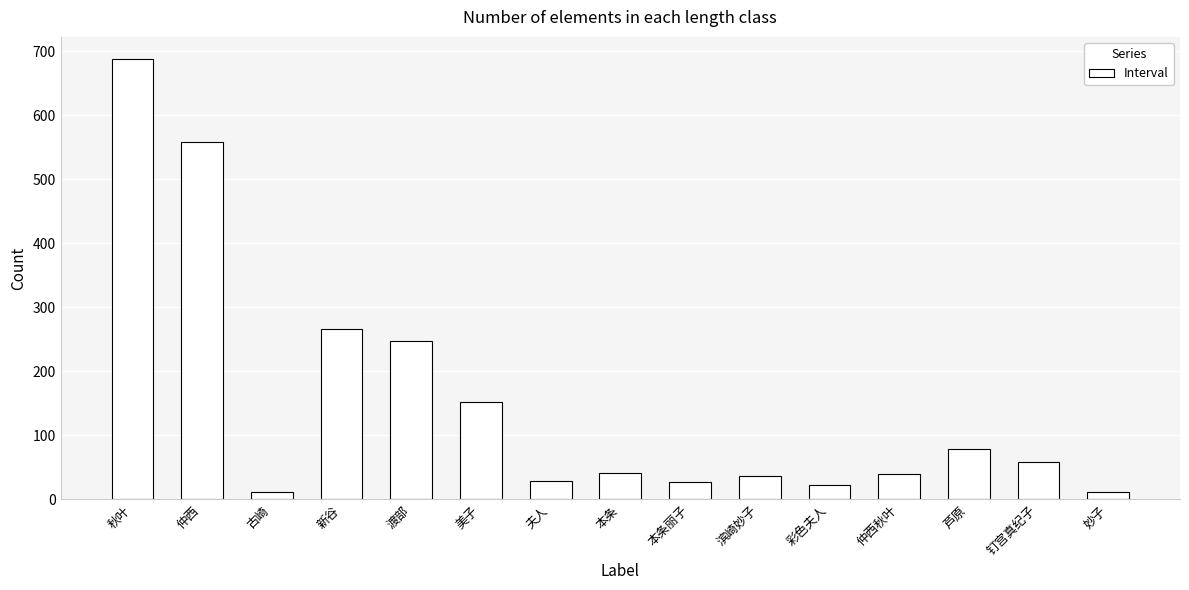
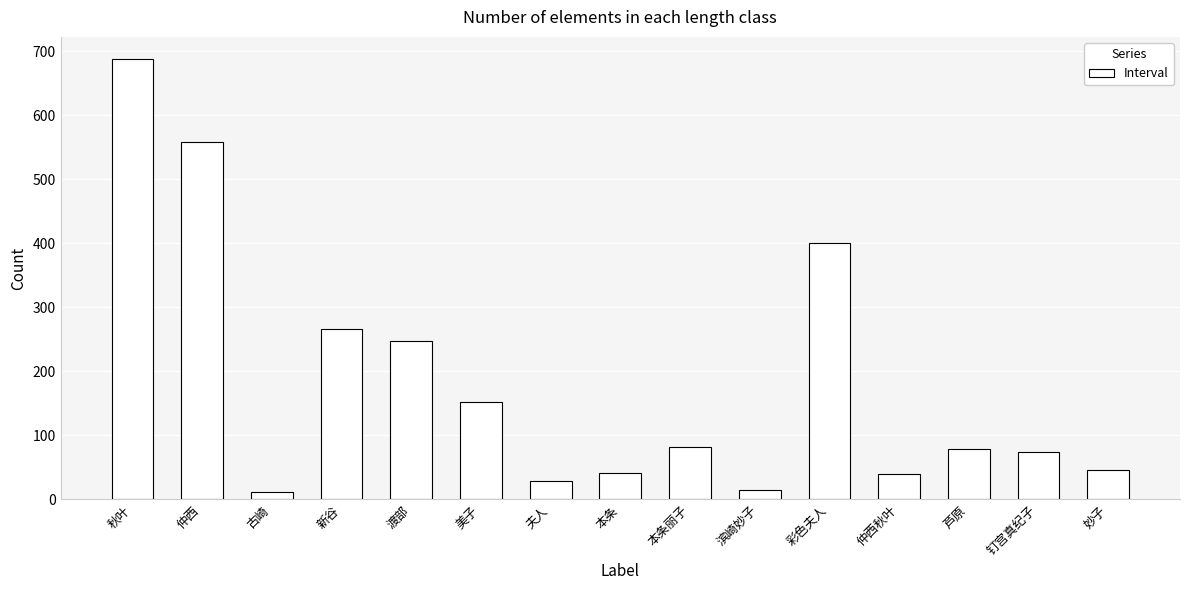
  {
    "秋叶": 690,
    "仲西": 560,
    "古崎": 10,
    "新谷": 270,
    "渡部": 250,
    "美子": 150,
    "夫人": 30,
    "本条": 40,
-   "本条丽子": 30,
-   "滨崎妙子": 40,
-   "彩色夫人": 20,
+   "本条丽子": 80,
+   "滨崎妙子": 10,
+   "彩色夫人": 400,
    "仲西秋叶": 40,
    "芦原": 80,
-   "钉宫真纪子": 60,
-   "妙子": 10
+   "钉宫真纪子": 70,
+   "妙子": 50
  }
